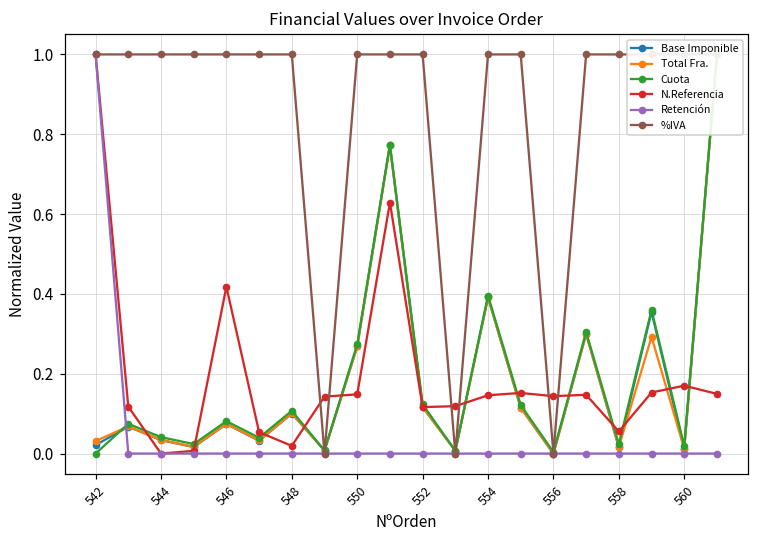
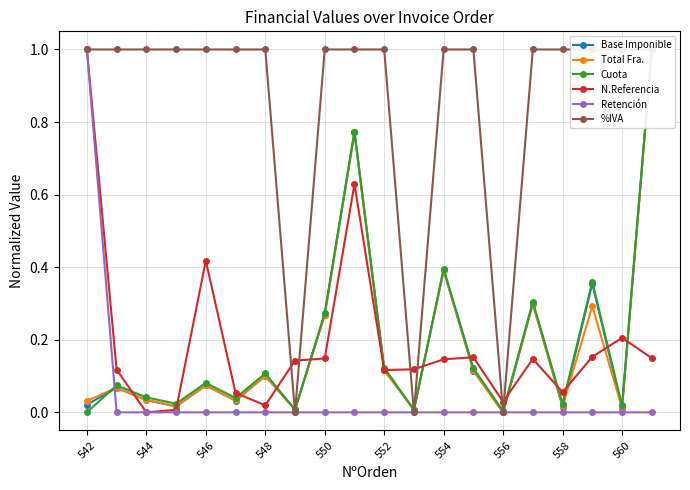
  {
    "Base Imponible": {
      "542": 0.02
    },
    "Total Fra.": {
      "542": 0.03
    },
    "Cuota": {
      "542": 0.00
    },
    "N.Referencia": {
      "546": 0.42,
      "548": 0.02,
      "550": 0.15,
      "554": 0.15,
-     "556": 0.14,
+     "556": 0.03,
      "558": 0.06,
-     "560": 0.17
+     "560": 0.21
    },
    "Retención": {
      "546": 0.00,
      "548": 0.00,
      "550": 0.00,
      "552": 0.00,
      "554": 0.00,
      "558": 0.00,
      "560": 0.00
    },
    "%IVA": {
      "544": 1.00,
      "546": 1.00,
      "548": 1.00,
      "550": 1.00,
      "552": 1.00,
      "554": 1.00,
      "558": 1.00
    }
  }
